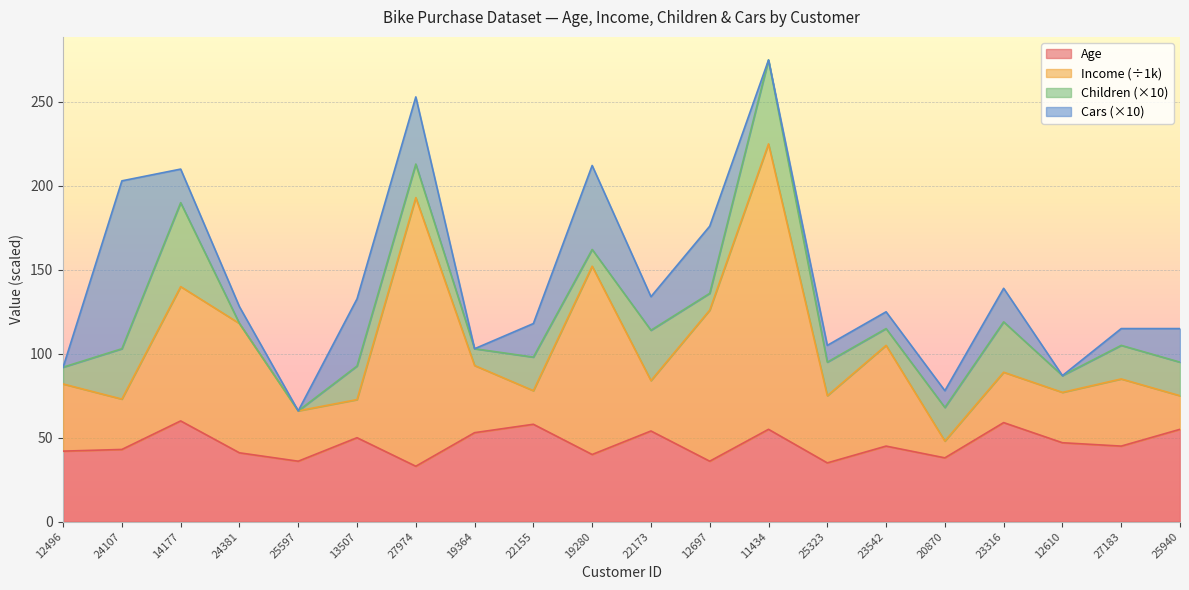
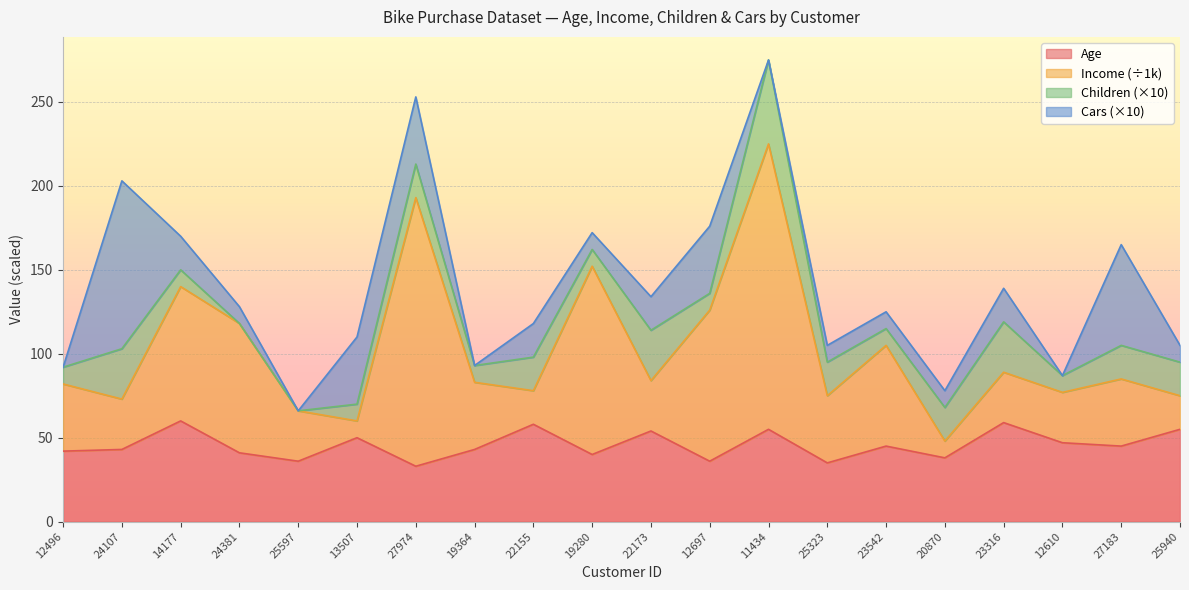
  {
    "Age": {
      "12496": 42,
      "24107": 43,
      "14177": 60,
      "24381": 41,
      "25597": 36,
      "13507": 50,
      "27974": 33,
-     "19364": 53,
+     "19364": 43,
      "22155": 58,
      "19280": 40,
      "22173": 54,
      "12697": 36,
      "11434": 55,
      "25323": 35,
      "23542": 45,
      "20870": 38,
      "23316": 59,
      "12610": 47,
      "27183": 45,
      "25940": 55
    },
    "Income (÷1k)": {
      "12496": 40,
      "24107": 30,
      "14177": 80,
-     "13507": 23,
+     "13507": 10,
      "27974": 160,
      "19364": 40,
      "22155": 20,
      "19280": 112,
      "22173": 30,
      "12697": 90,
      "11434": 170,
      "25323": 40,
      "23542": 60,
      "20870": 10,
      "23316": 30,
      "12610": 30,
      "27183": 40,
      "25940": 20
    },
    "Children (×10)": {
      "24107": 30,
-     "14177": 50,
-     "13507": 20,
+     "14177": 10,
+     "13507": 10,
      "27974": 20,
      "22155": 20,
      "19280": 10,
      "22173": 30,
      "12697": 10,
      "25323": 20,
      "23542": 10,
      "20870": 20,
      "23316": 30,
      "27183": 20,
      "25940": 20
    },
    "Cars (×10)": {
      "24107": 100,
      "14177": 20,
      "24381": 10,
      "13507": 40,
      "27974": 40,
      "22155": 20,
-     "19280": 50,
+     "19280": 10,
      "22173": 20,
      "12697": 40,
      "25323": 10,
      "23542": 10,
      "20870": 10,
      "23316": 20,
-     "27183": 10,
-     "25940": 20
+     "27183": 60,
+     "25940": 10
    }
  }
